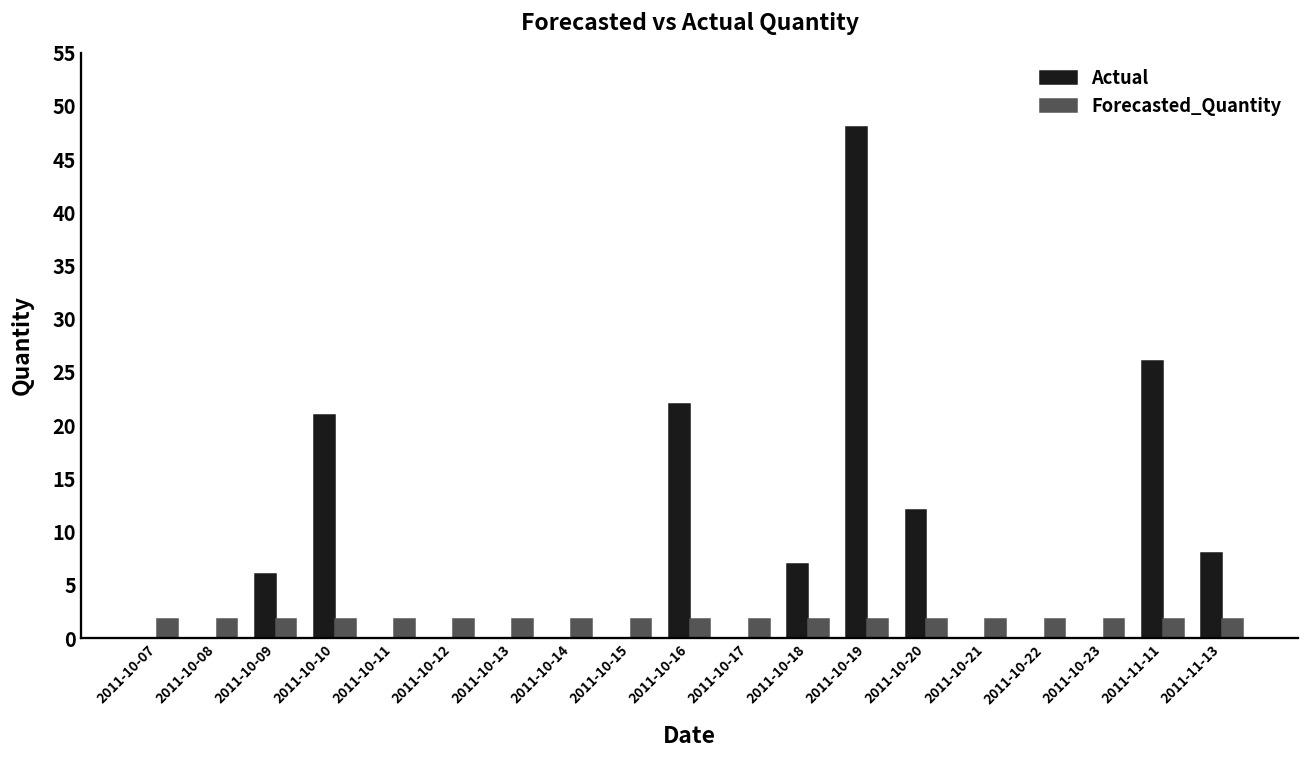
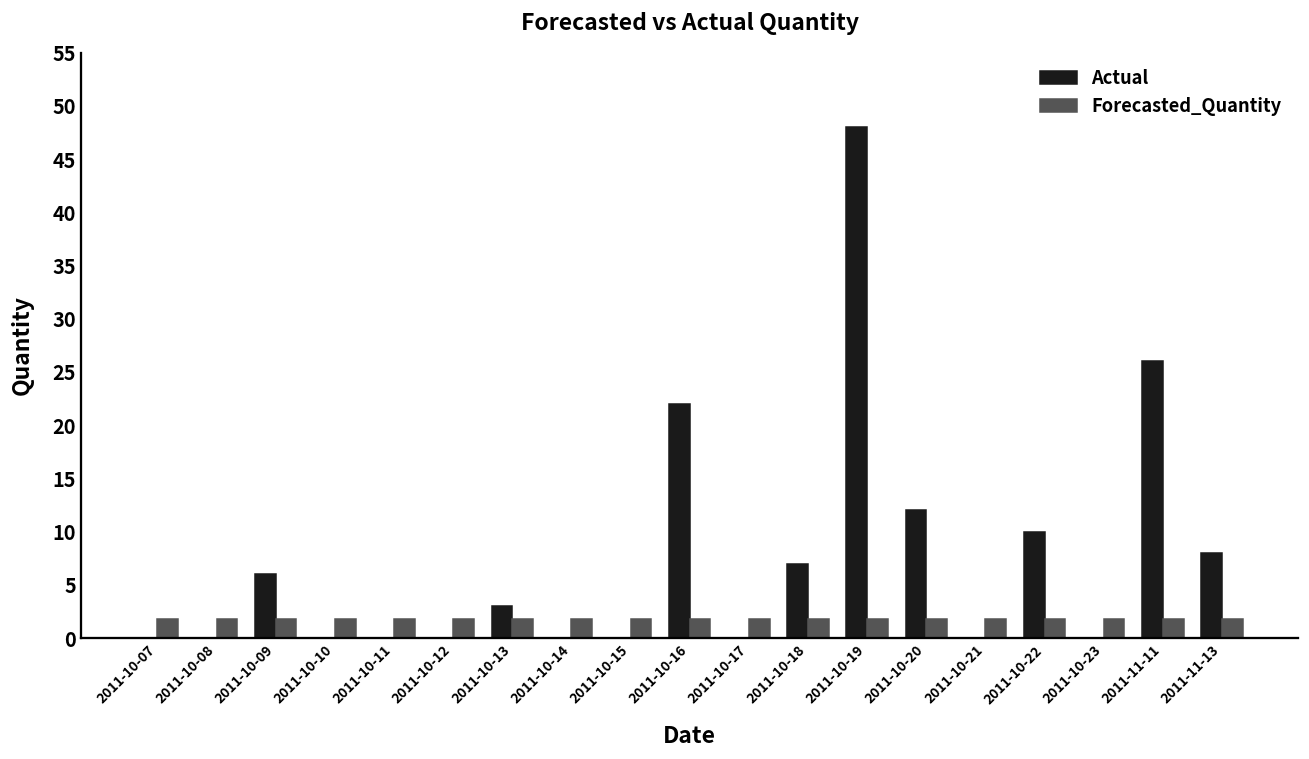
  {
    "Actual": {
      "2011-10-07": 0,
      "2011-10-08": 0,
      "2011-10-09": 6,
-     "2011-10-10": 21,
+     "2011-10-10": 0,
      "2011-10-11": 0,
      "2011-10-12": 0,
-     "2011-10-13": 0,
+     "2011-10-13": 3,
      "2011-10-14": 0,
      "2011-10-15": 0,
      "2011-10-16": 22,
      "2011-10-17": 0,
      "2011-10-18": 7,
      "2011-10-19": 48,
      "2011-10-20": 12,
      "2011-10-21": 0,
-     "2011-10-22": 0,
+     "2011-10-22": 10,
      "2011-10-23": 0,
      "2011-11-11": 26,
      "2011-11-13": 8
    },
    "Forecasted_Quantity": {
      "2011-10-07": 2,
      "2011-10-08": 2,
      "2011-10-09": 2,
      "2011-10-10": 2,
      "2011-10-11": 2,
      "2011-10-12": 2,
      "2011-10-13": 2,
      "2011-10-14": 2,
      "2011-10-15": 2,
      "2011-10-16": 2,
      "2011-10-17": 2,
      "2011-10-18": 2,
      "2011-10-19": 2,
      "2011-10-20": 2,
      "2011-10-21": 2,
      "2011-10-22": 2,
      "2011-10-23": 2,
      "2011-11-11": 2,
      "2011-11-13": 2
    }
  }
